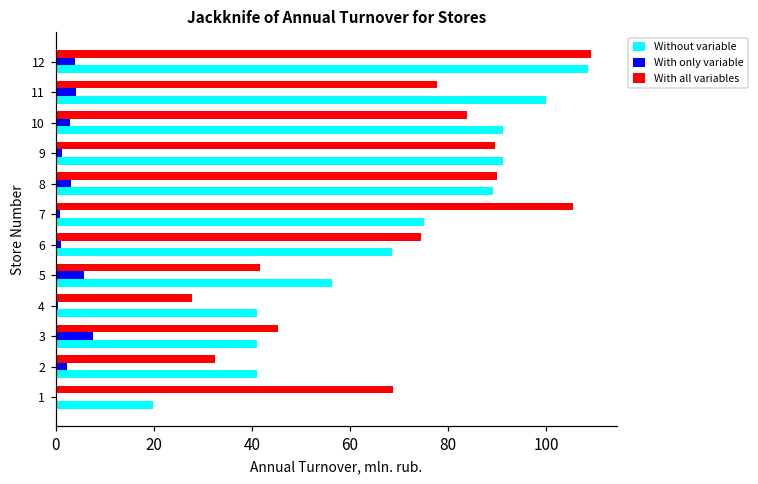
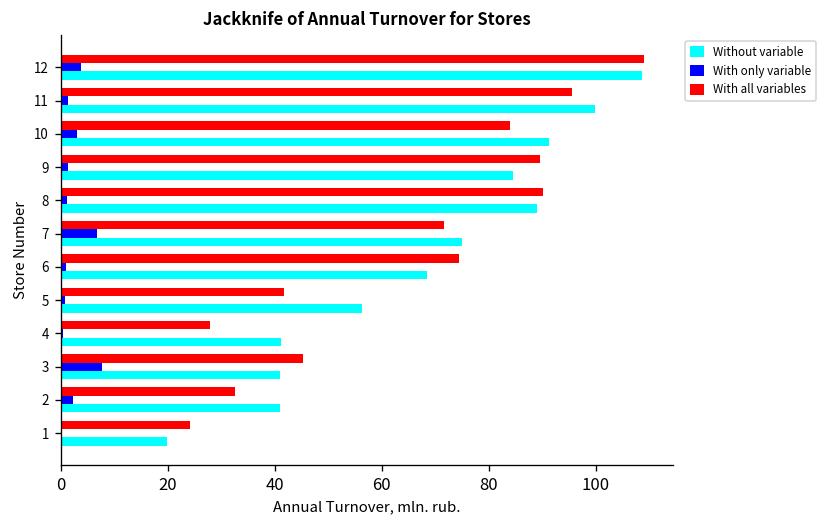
  {
    "Without variable": {
      "12": 109,
      "11": 100,
      "10": 91,
-     "9": 91,
+     "9": 85,
      "8": 89,
      "7": 75,
      "6": 69,
      "5": 56,
      "4": 41,
      "3": 41,
      "2": 41,
      "1": 20
    },
    "With only variable": {
      "12": 4,
-     "11": 4,
+     "11": 1,
      "10": 3,
      "9": 1,
-     "8": 3,
-     "7": 1,
+     "8": 1,
+     "7": 7,
      "6": 1,
-     "5": 6,
+     "5": 1,
      "3": 8,
      "2": 2
    },
    "With all variables": {
      "12": 109,
-     "11": 78,
+     "11": 95,
      "10": 84,
      "9": 90,
      "8": 90,
-     "7": 105,
+     "7": 72,
      "6": 74,
      "5": 42,
      "4": 28,
      "3": 45,
      "2": 33,
-     "1": 69
+     "1": 24
    }
  }
